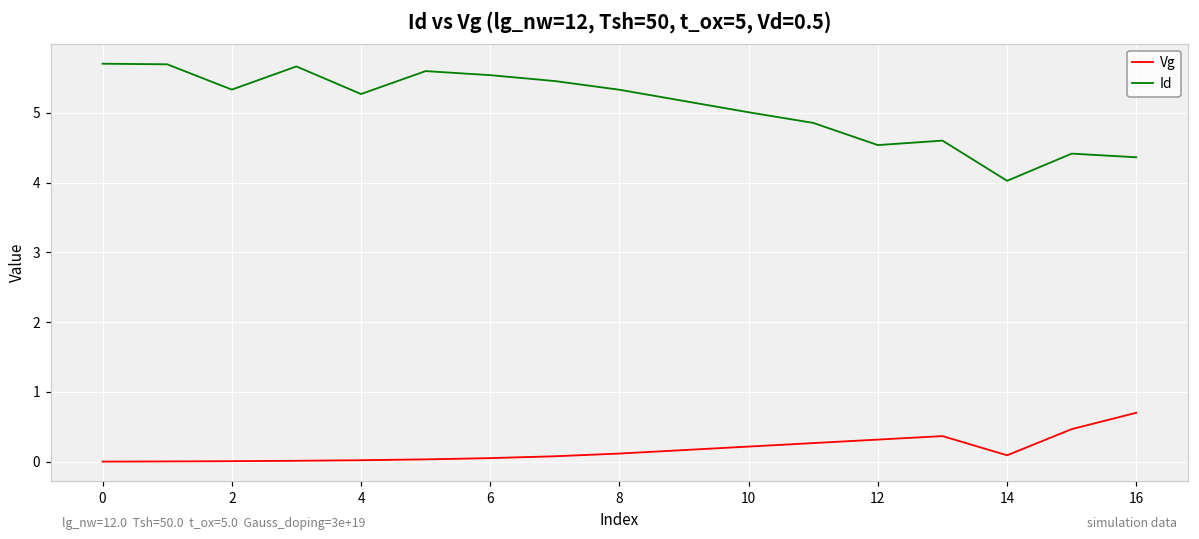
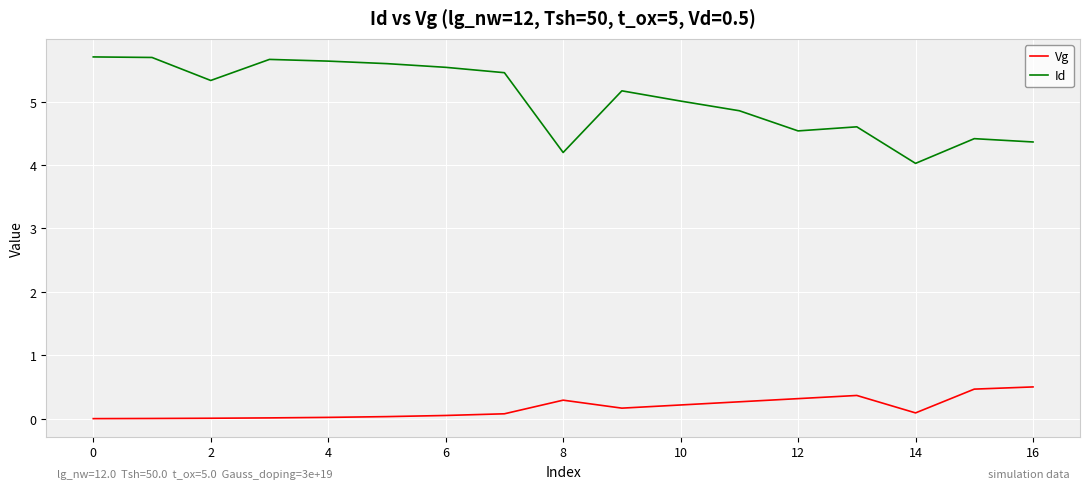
  {
    "Vg": {
      "0": 0.0,
      "2": 0.0,
      "4": 0.0,
      "6": 0.0,
-     "8": 0.1,
+     "8": 0.3,
      "10": 0.2,
      "12": 0.3,
      "14": 0.1,
-     "16": 0.7
+     "16": 0.5
    },
    "Id": {
      "0": 5.7,
      "2": 5.3,
-     "4": 5.3,
+     "4": 5.6,
      "6": 5.5,
-     "8": 5.3,
+     "8": 4.2,
      "10": 5.0,
      "12": 4.5,
      "14": 4.0,
      "16": 4.4
    }
  }
